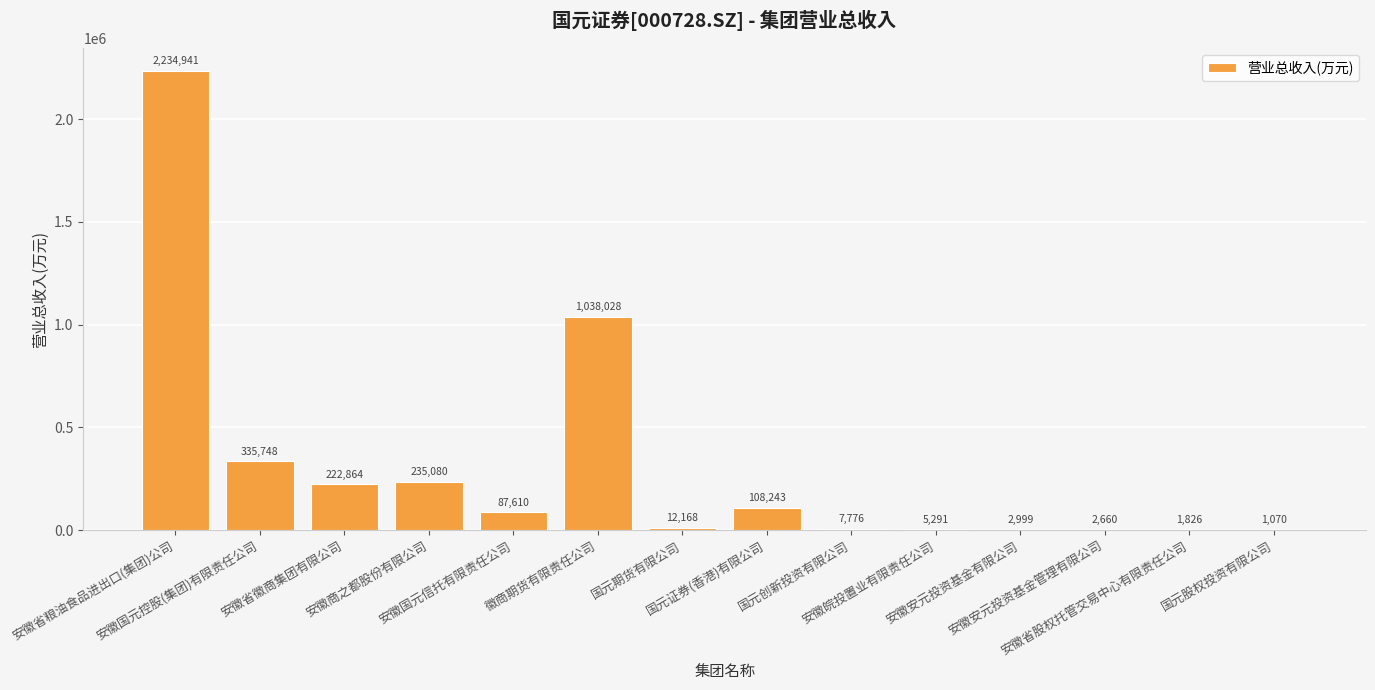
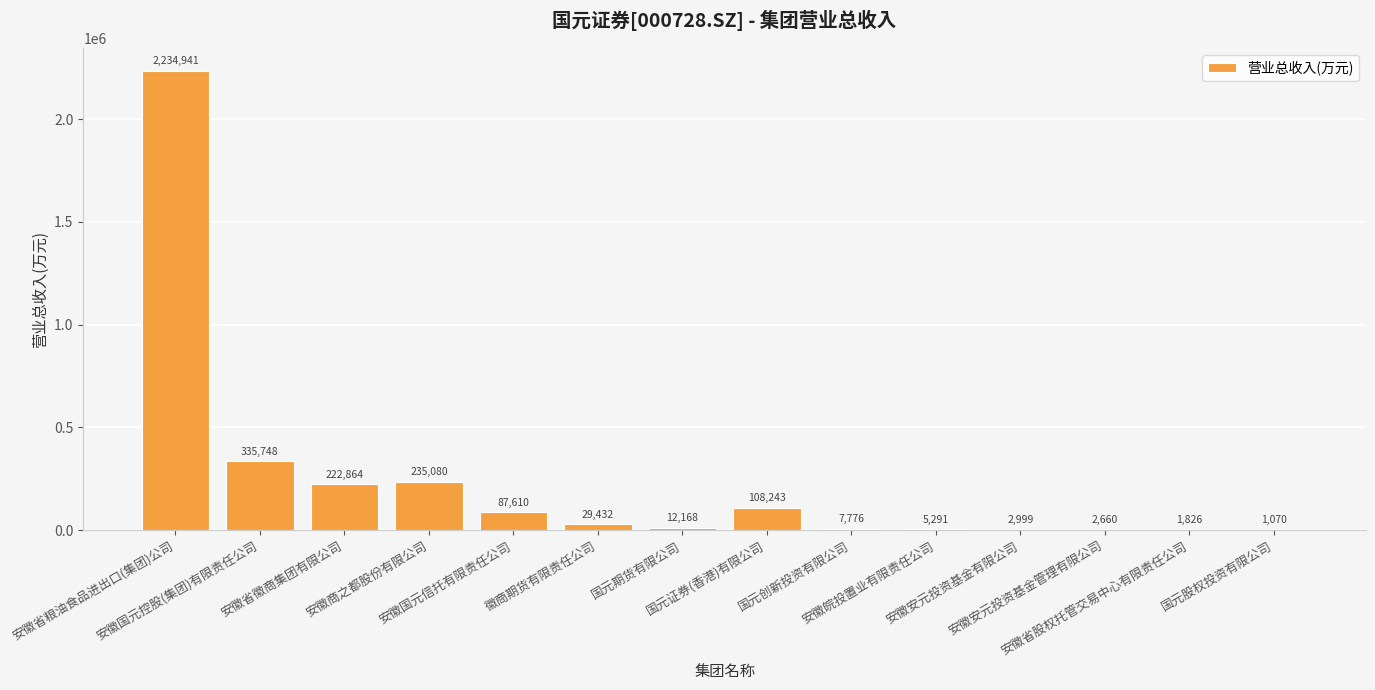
  {
    "安徽省粮油食品进出口(集团)公司": "2,234,941",
    "安徽国元控股(集团)有限责任公司": "335,748",
    "安徽省徽商集团有限公司": "222,864",
    "安徽商之都股份有限公司": "235,080",
    "安徽国元信托有限责任公司": "87,610",
-   "徽商期货有限责任公司": "1,038,028",
+   "徽商期货有限责任公司": "29,432",
    "国元期货有限公司": "12,168",
    "国元证券(香港)有限公司": "108,243",
    "国元创新投资有限公司": "7,776",
    "安徽皖投置业有限责任公司": "5,291",
    "安徽安元投资基金有限公司": "2,999",
    "安徽安元投资基金管理有限公司": "2,660",
    "安徽省股权托管交易中心有限责任公司": "1,826",
    "国元股权投资有限公司": "1,070"
  }
